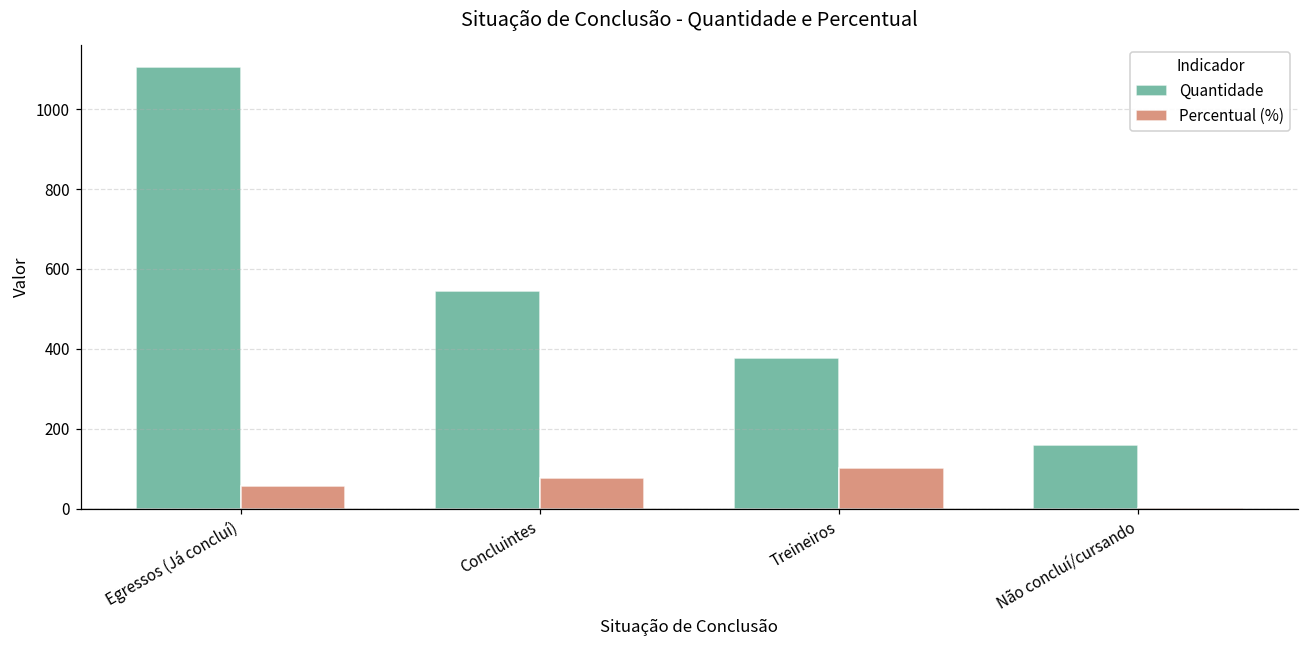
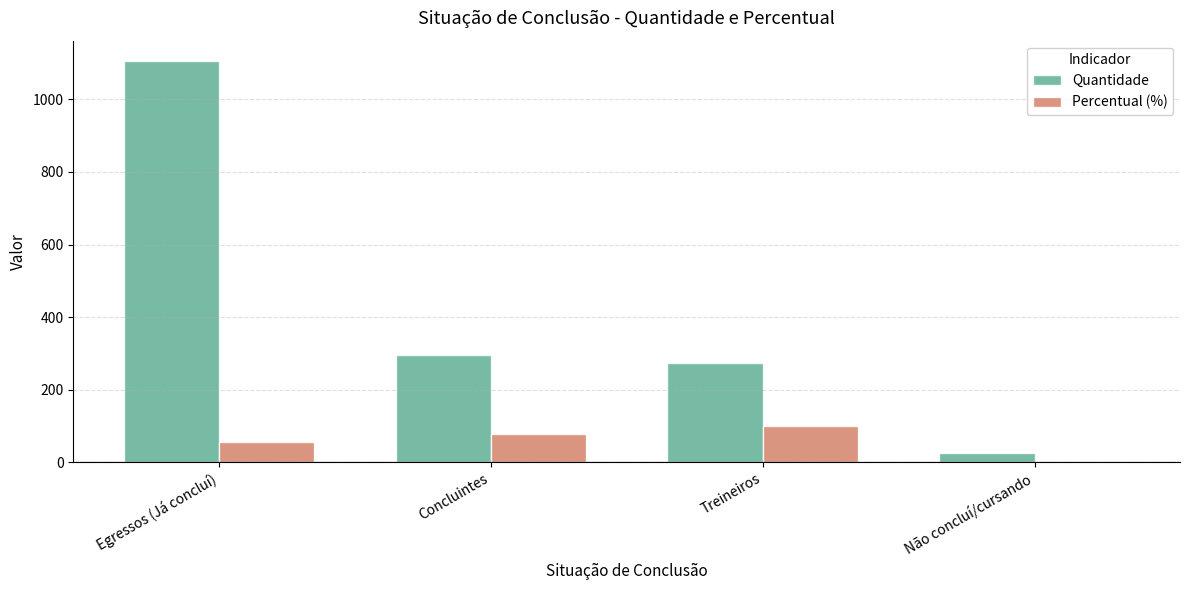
  {
    "Quantidade": {
      "Egressos (Já concluí)": 1110,
-     "Concluintes": 550,
-     "Treineiros": 380,
-     "Não concluí/cursando": 160
+     "Concluintes": 300,
+     "Treineiros": 270,
+     "Não concluí/cursando": 30
    },
    "Percentual (%)": {
      "Egressos (Já concluí)": 60,
      "Concluintes": 80,
      "Treineiros": 100
    }
  }
